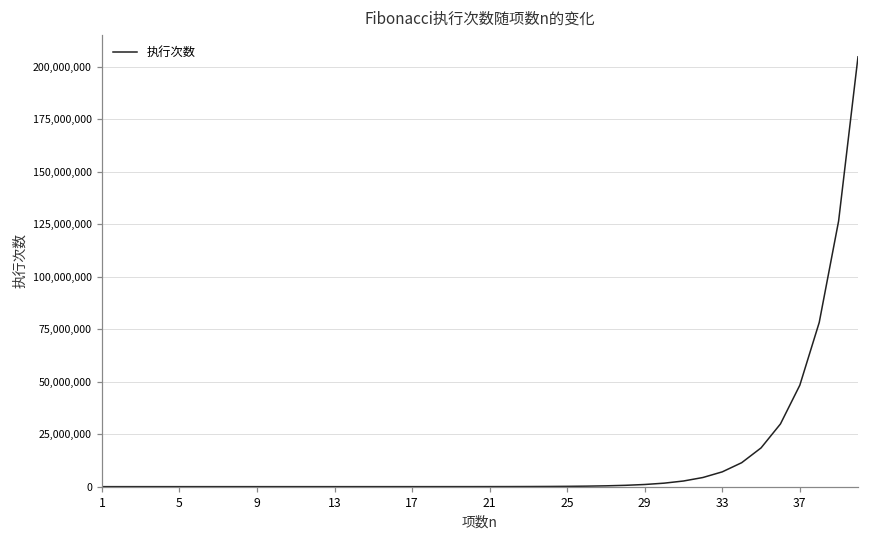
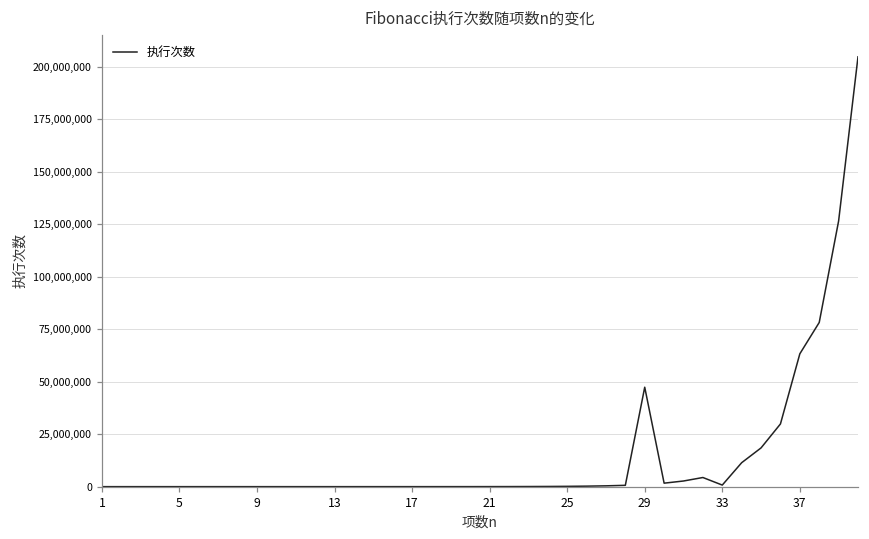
  {
    "1": "0",
    "5": "0",
    "9": "0",
    "13": "0",
    "17": "0",
    "21": "0",
    "25": "0",
-   "29": "1,000,000",
-   "33": "7,000,000",
-   "37": "48,000,000"
+   "29": "47,000,000",
+   "33": "1,000,000",
+   "37": "63,000,000"
  }
